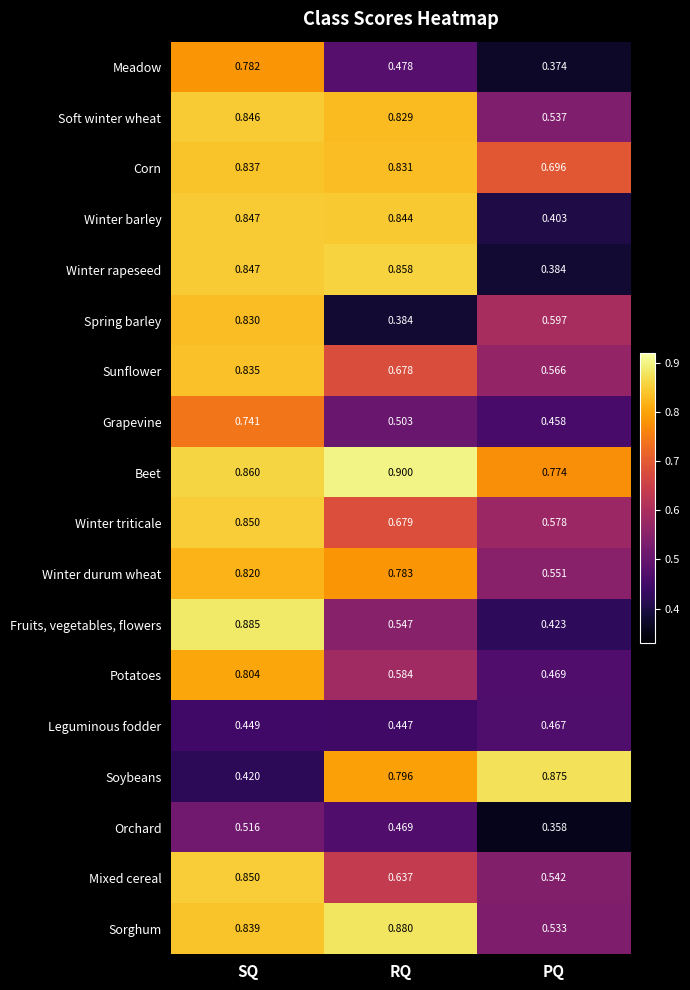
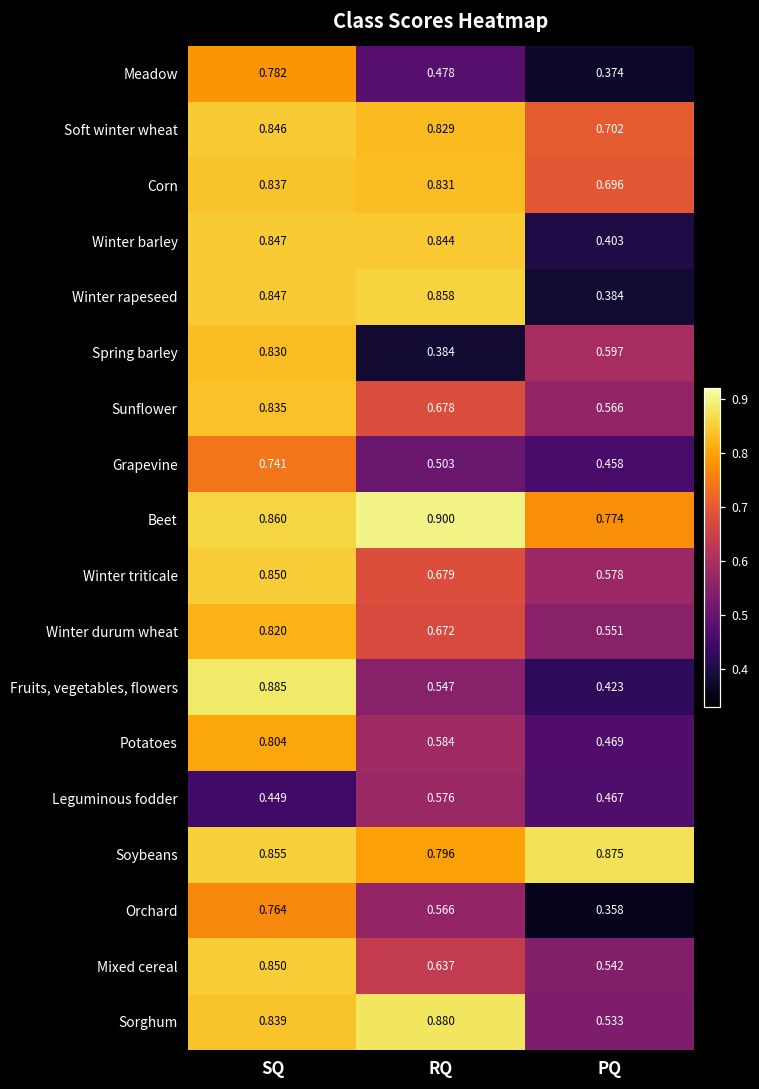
  {
    "Meadow": {
      "SQ": 0.782,
      "RQ": 0.478,
      "PQ": 0.374
    },
    "Soft winter wheat": {
      "SQ": 0.846,
      "RQ": 0.829,
-     "PQ": 0.537
+     "PQ": 0.702
    },
    "Corn": {
      "SQ": 0.837,
      "RQ": 0.831,
      "PQ": 0.696
    },
    "Winter barley": {
      "SQ": 0.847,
      "RQ": 0.844,
      "PQ": 0.403
    },
    "Winter rapeseed": {
      "SQ": 0.847,
      "RQ": 0.858,
      "PQ": 0.384
    },
    "Spring barley": {
      "SQ": 0.830,
      "RQ": 0.384,
      "PQ": 0.597
    },
    "Sunflower": {
      "SQ": 0.835,
      "RQ": 0.678,
      "PQ": 0.566
    },
    "Grapevine": {
      "SQ": 0.741,
      "RQ": 0.503,
      "PQ": 0.458
    },
    "Beet": {
      "SQ": 0.860,
      "RQ": 0.900,
      "PQ": 0.774
    },
    "Winter triticale": {
      "SQ": 0.850,
      "RQ": 0.679,
      "PQ": 0.578
    },
    "Winter durum wheat": {
      "SQ": 0.820,
-     "RQ": 0.783,
+     "RQ": 0.672,
      "PQ": 0.551
    },
    "Fruits, vegetables, flowers": {
      "SQ": 0.885,
      "RQ": 0.547,
      "PQ": 0.423
    },
    "Potatoes": {
      "SQ": 0.804,
      "RQ": 0.584,
      "PQ": 0.469
    },
    "Leguminous fodder": {
      "SQ": 0.449,
-     "RQ": 0.447,
+     "RQ": 0.576,
      "PQ": 0.467
    },
    "Soybeans": {
-     "SQ": 0.420,
+     "SQ": 0.855,
      "RQ": 0.796,
      "PQ": 0.875
    },
    "Orchard": {
-     "SQ": 0.516,
-     "RQ": 0.469,
+     "SQ": 0.764,
+     "RQ": 0.566,
      "PQ": 0.358
    },
    "Mixed cereal": {
      "SQ": 0.850,
      "RQ": 0.637,
      "PQ": 0.542
    },
    "Sorghum": {
      "SQ": 0.839,
      "RQ": 0.880,
      "PQ": 0.533
    }
  }
